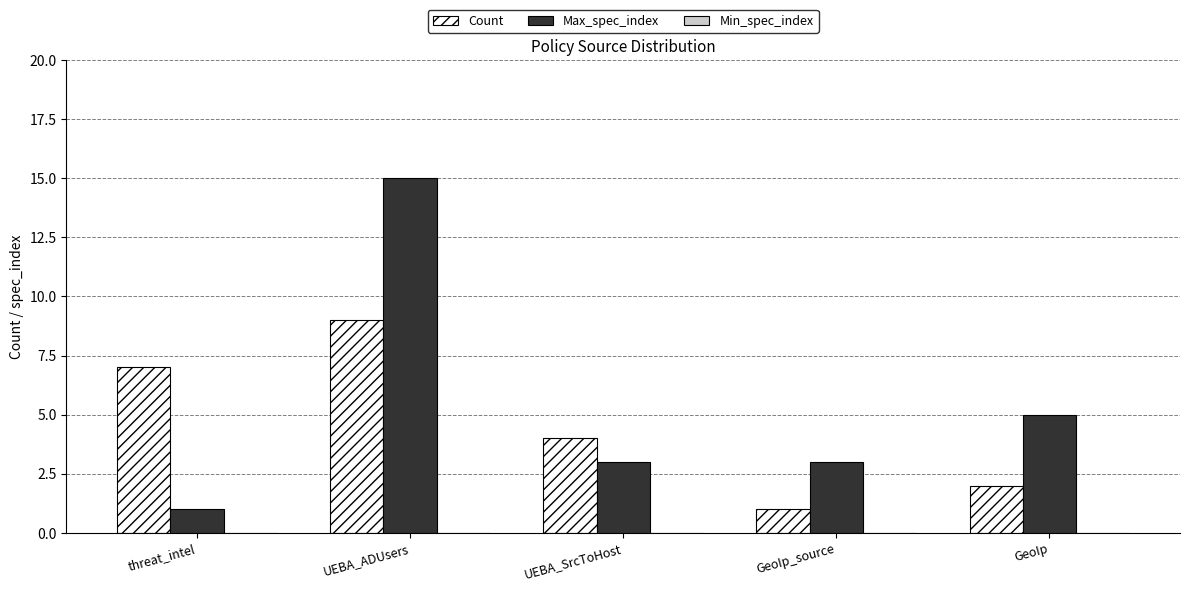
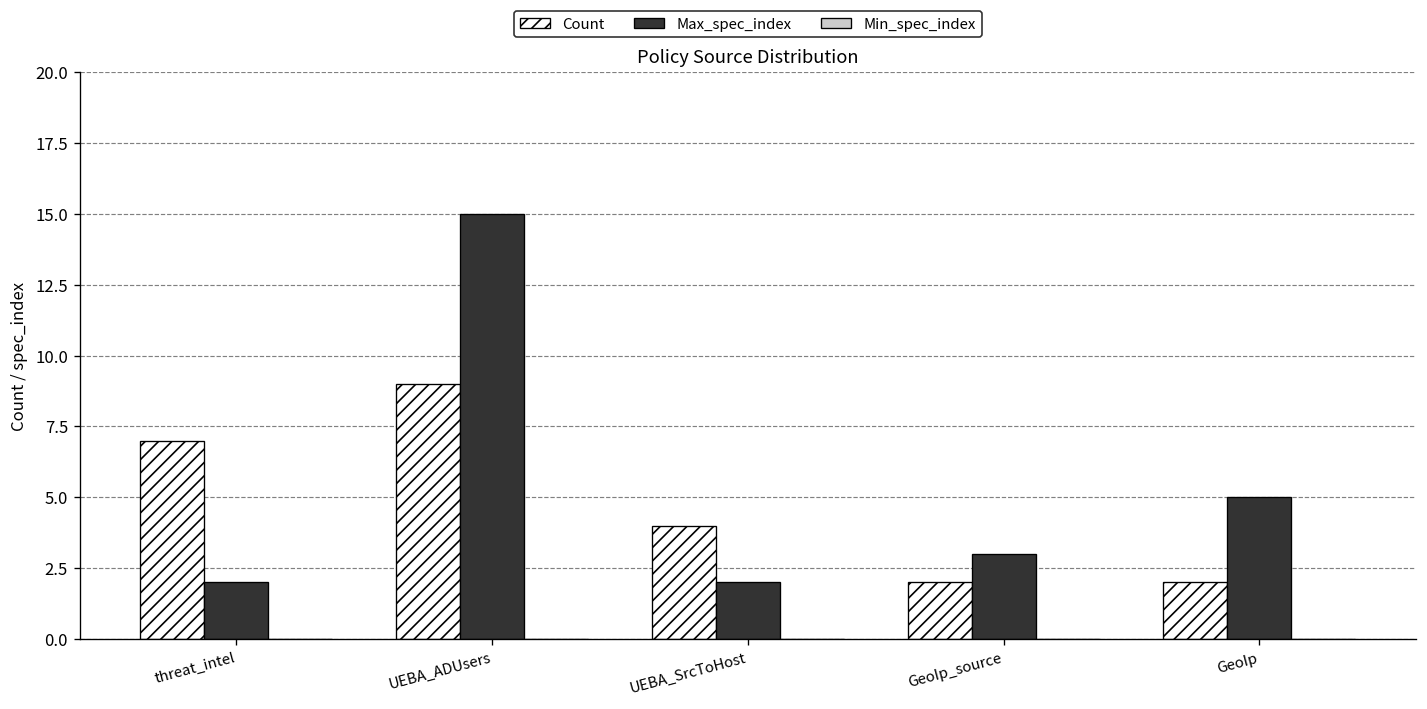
  {
    "Count": {
      "threat_intel": 7,
      "UEBA_ADUsers": 9,
      "UEBA_SrcToHost": 4,
-     "GeoIp_source": 1,
+     "GeoIp_source": 2,
      "GeoIp": 2
    },
    "Max_spec_index": {
-     "threat_intel": 1,
+     "threat_intel": 2,
      "UEBA_ADUsers": 15,
-     "UEBA_SrcToHost": 3,
+     "UEBA_SrcToHost": 2,
      "GeoIp_source": 3,
      "GeoIp": 5
    },
    "Min_spec_index": {
      "threat_intel": 0,
      "UEBA_ADUsers": 0,
      "UEBA_SrcToHost": 0,
      "GeoIp_source": 0,
      "GeoIp": 0
    }
  }
